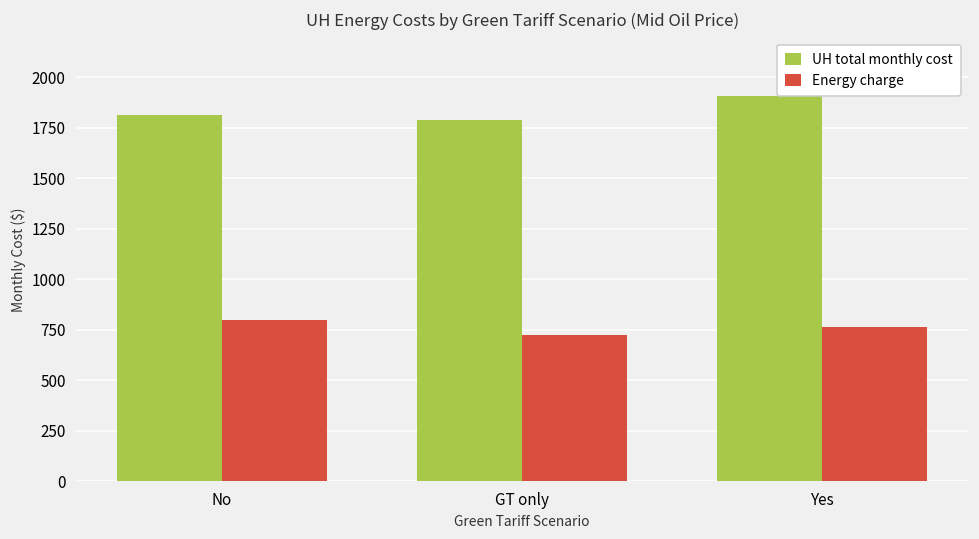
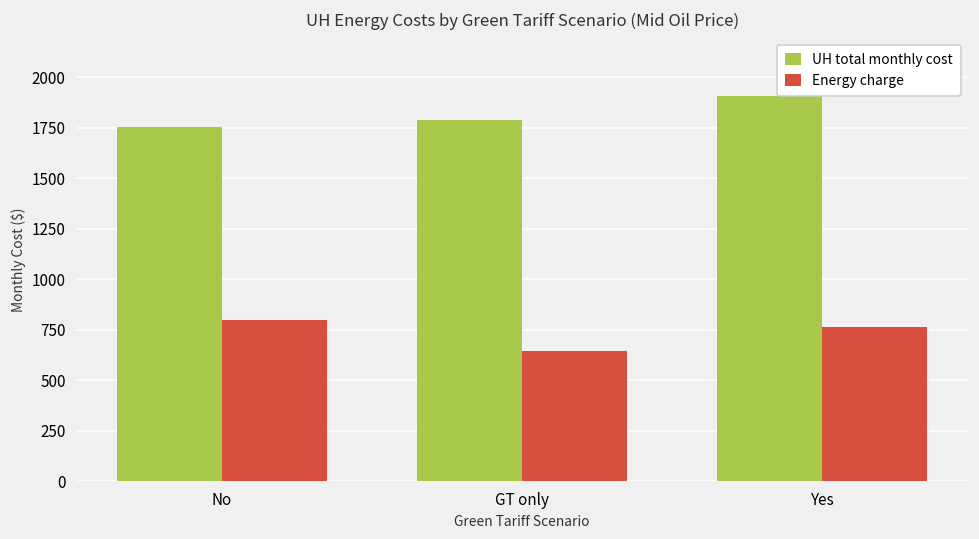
  {
    "UH total monthly cost": {
-     "No": 1810,
+     "No": 1760,
      "GT only": 1790,
      "Yes": 1910
    },
    "Energy charge": {
      "No": 800,
-     "GT only": 730,
+     "GT only": 640,
      "Yes": 760
    }
  }
